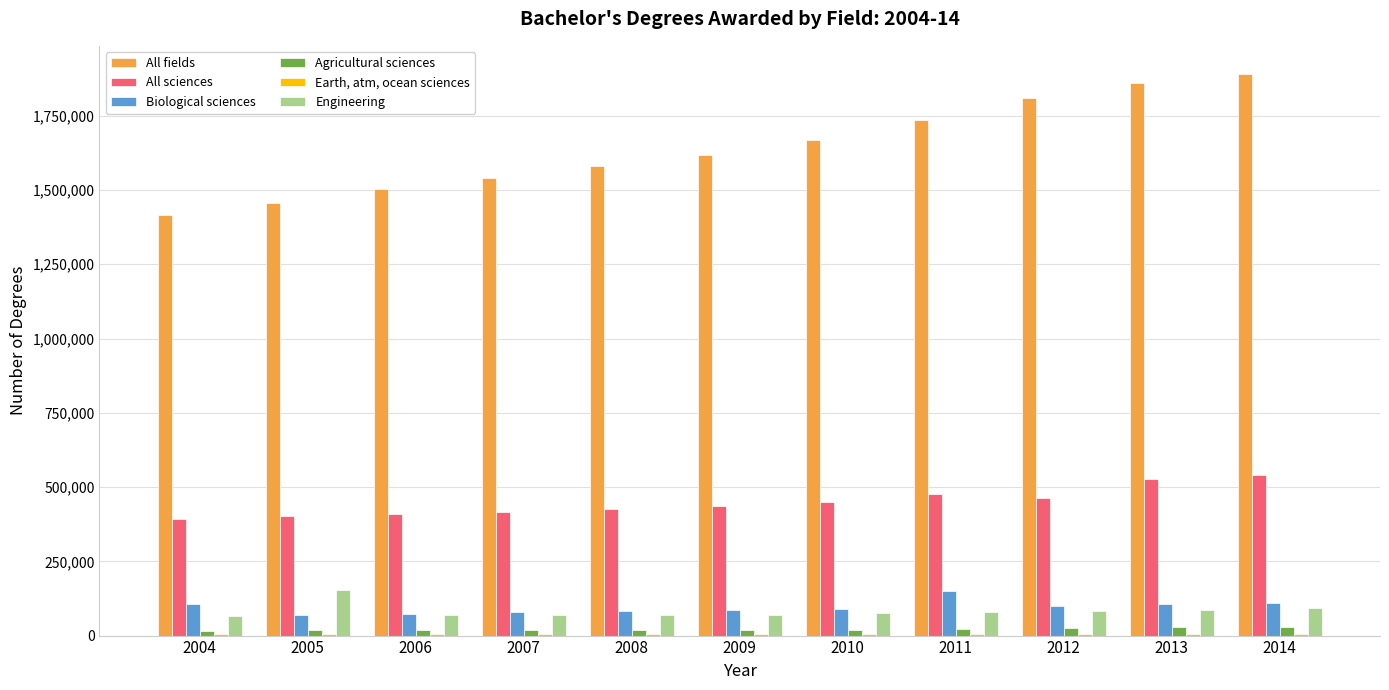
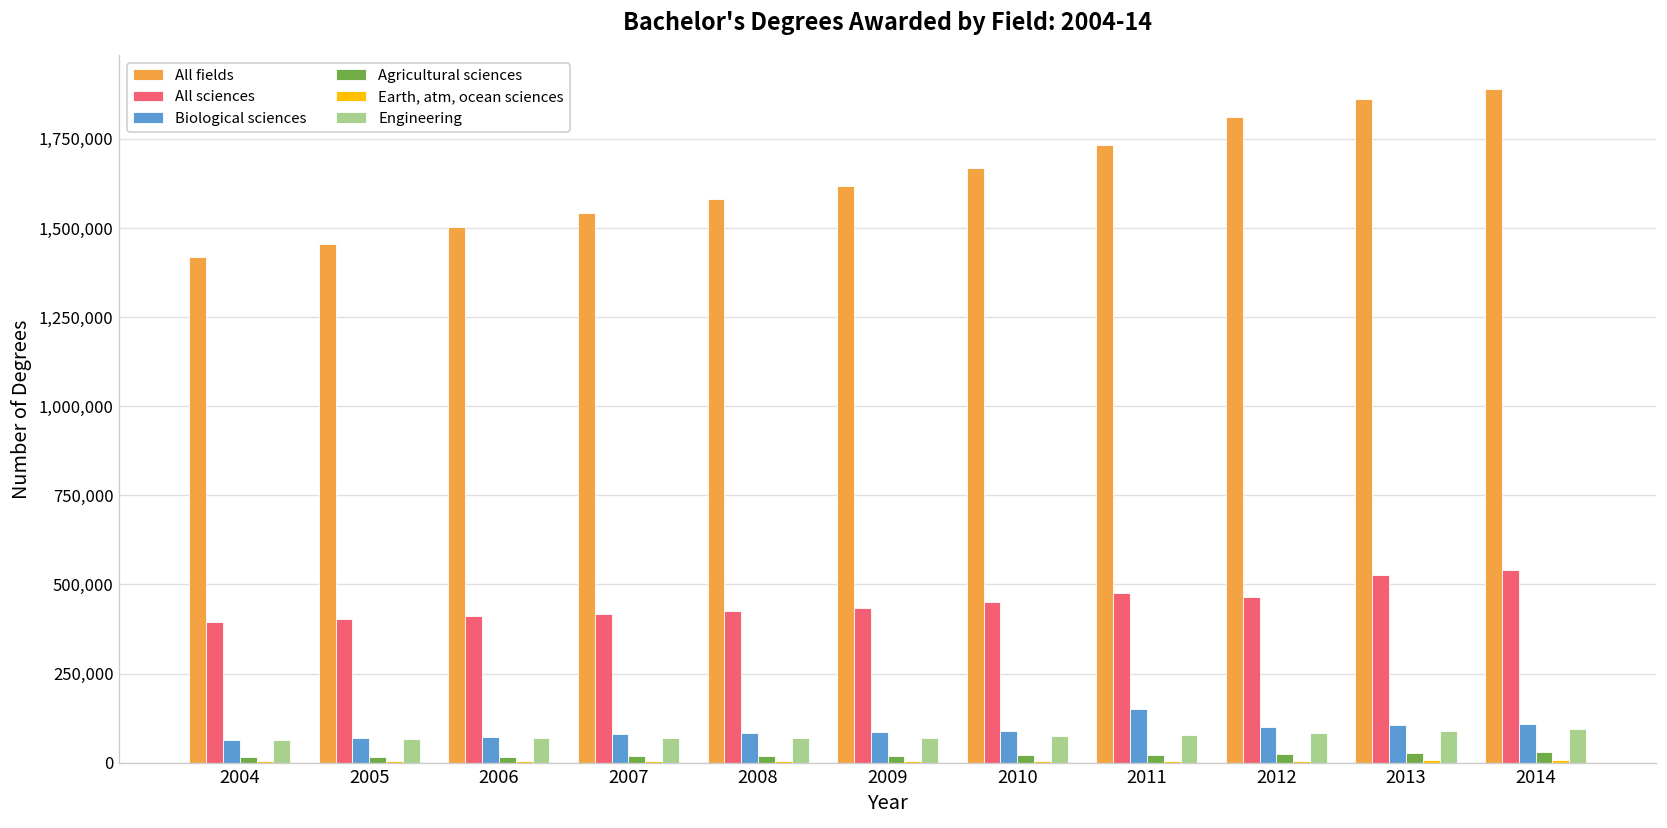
  {
    "All fields": {
      "2004": "1,420,000",
      "2005": "1,460,000",
      "2006": "1,500,000",
      "2007": "1,540,000",
      "2008": "1,580,000",
      "2009": "1,620,000",
      "2010": "1,670,000",
      "2011": "1,730,000",
      "2012": "1,810,000",
      "2013": "1,860,000",
      "2014": "1,890,000"
    },
    "All sciences": {
      "2004": "390,000",
      "2005": "400,000",
      "2006": "410,000",
      "2007": "420,000",
      "2008": "430,000",
      "2009": "430,000",
      "2010": "450,000",
      "2011": "480,000",
      "2012": "460,000",
      "2013": "530,000",
      "2014": "540,000"
    },
    "Biological sciences": {
-     "2004": "110,000",
+     "2004": "60,000",
      "2005": "70,000",
      "2006": "70,000",
      "2007": "80,000",
      "2008": "80,000",
      "2009": "90,000",
      "2010": "90,000",
      "2011": "150,000",
      "2012": "100,000",
      "2013": "100,000",
      "2014": "110,000"
    },
    "Agricultural sciences": {
      "2004": "20,000",
      "2005": "20,000",
      "2006": "20,000",
      "2007": "20,000",
      "2008": "20,000",
      "2009": "20,000",
      "2010": "20,000",
      "2011": "20,000",
      "2012": "30,000",
      "2013": "30,000",
      "2014": "30,000"
    },
    "Engineering": {
      "2004": "60,000",
-     "2005": "150,000",
+     "2005": "70,000",
      "2006": "70,000",
      "2007": "70,000",
      "2008": "70,000",
      "2009": "70,000",
      "2010": "70,000",
      "2011": "80,000",
      "2012": "80,000",
      "2013": "90,000",
      "2014": "90,000"
    }
  }
